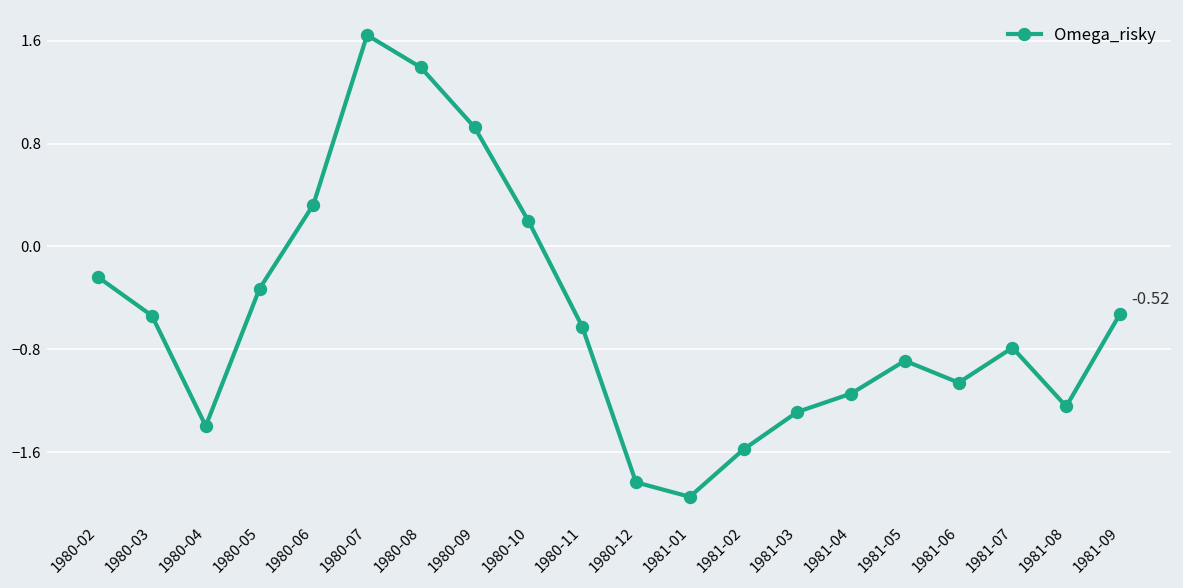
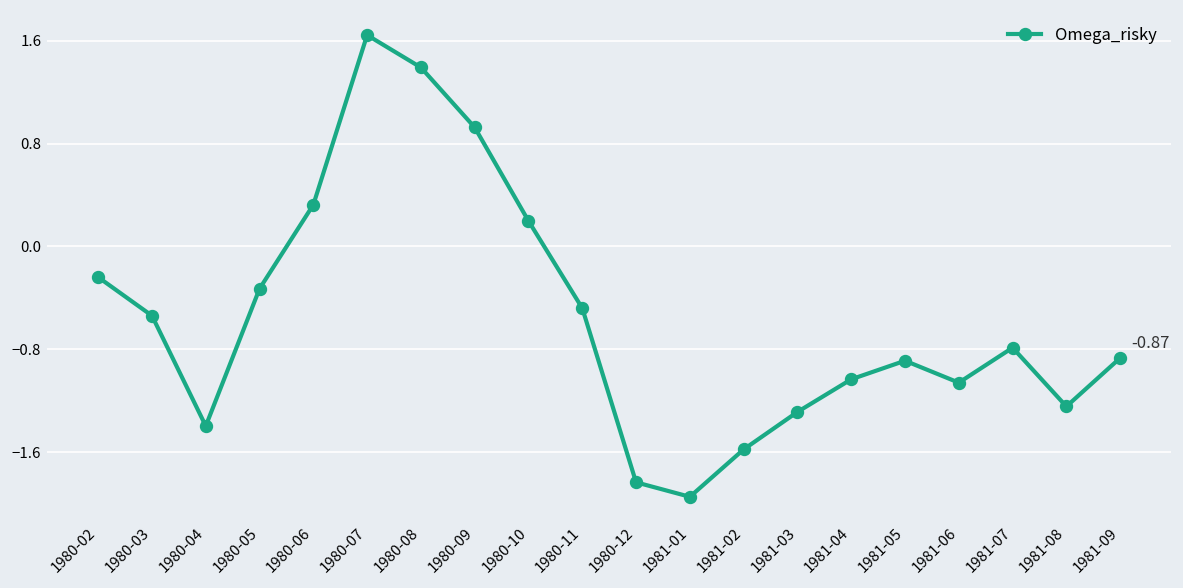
  {
-   "1980-11": -0.62,
-   "1981-04": -1.14,
-   "1981-09": -0.52
+   "1980-11": -0.48,
+   "1981-04": -1.03,
+   "1981-09": -0.87
  }
